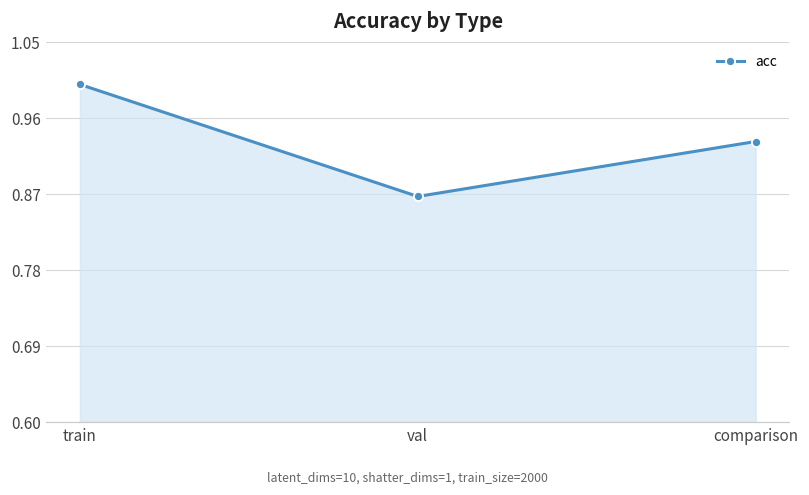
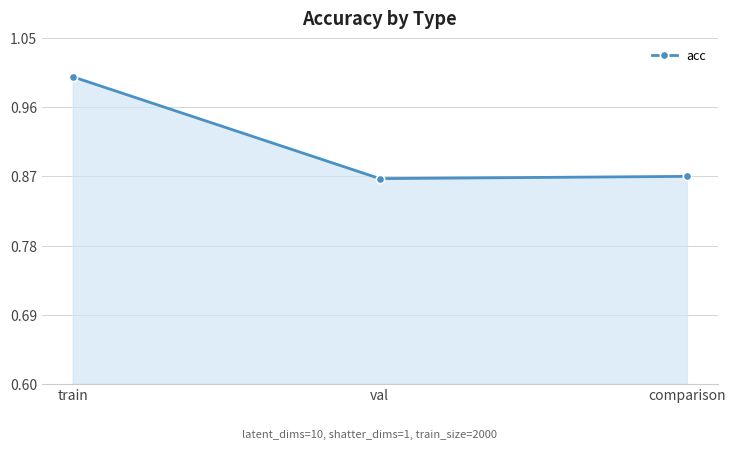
  {
    "train": 1.00,
    "val": 0.87,
-   "comparison": 0.93
+   "comparison": 0.87
  }
